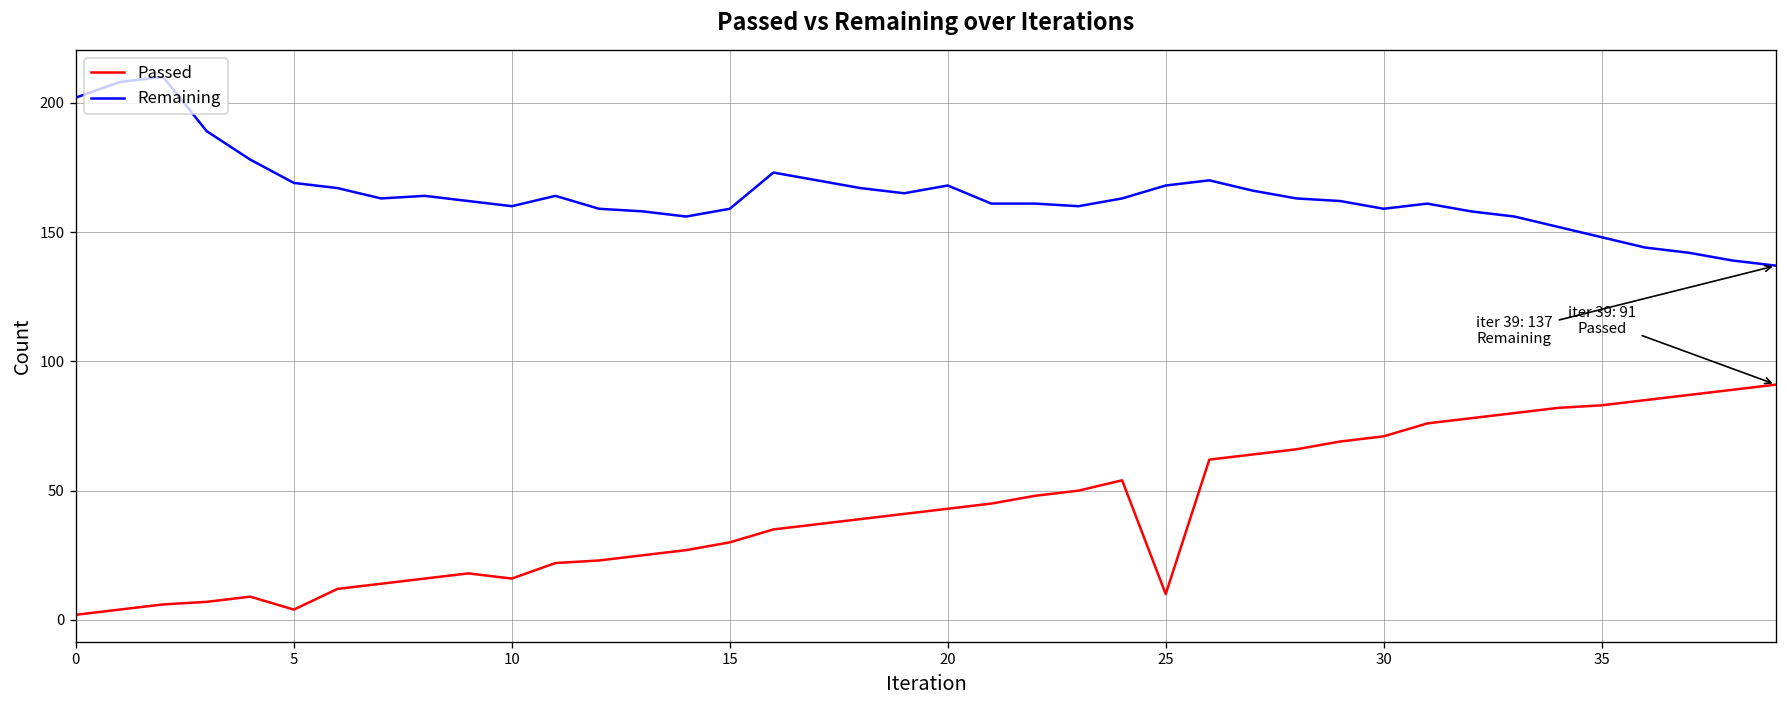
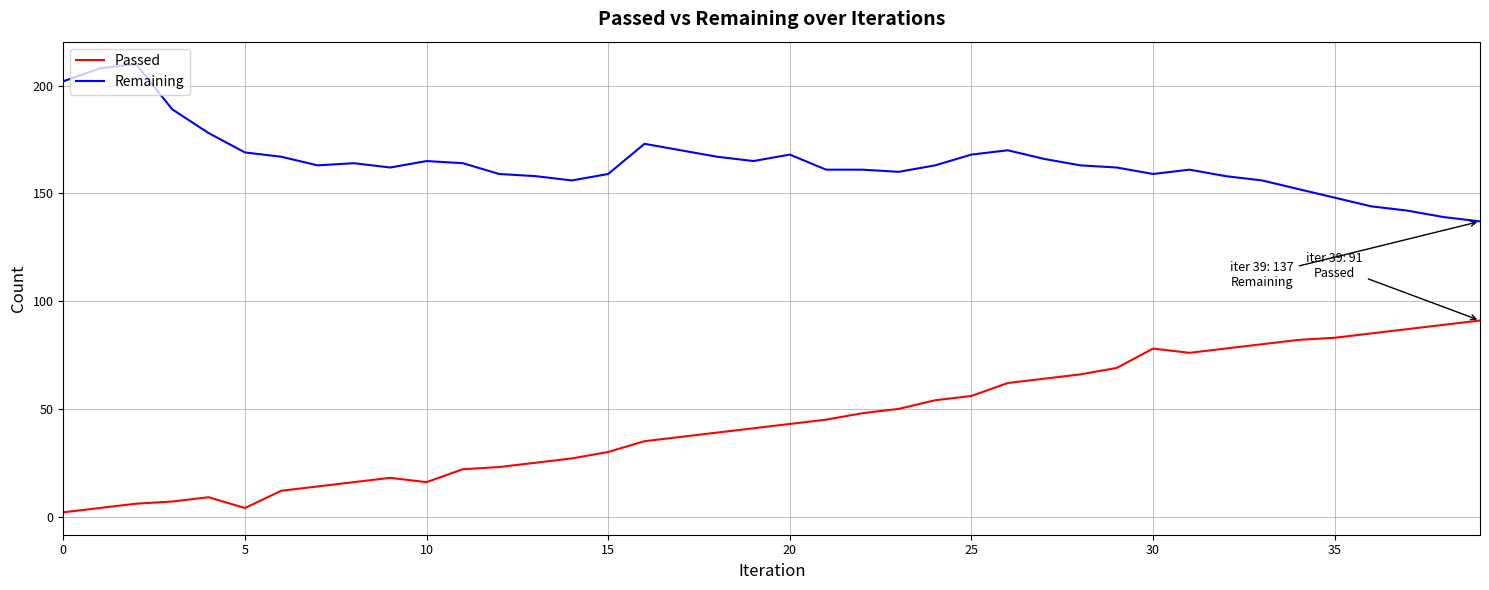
  {
    "Passed": {
      "0": 2,
      "5": 4,
      "10": 16,
      "15": 30,
      "20": 43,
-     "25": 10,
-     "30": 71,
+     "25": 56,
+     "30": 78,
      "35": 83
    },
    "Remaining": {
      "0": 202,
      "5": 169,
-     "10": 160,
+     "10": 165,
      "15": 159,
      "20": 168,
      "25": 168,
      "30": 159,
      "35": 148
    }
  }
